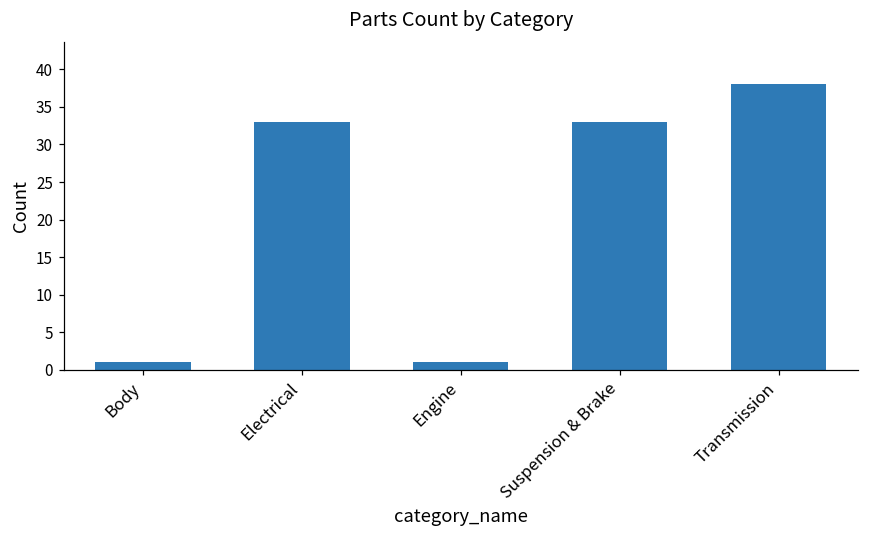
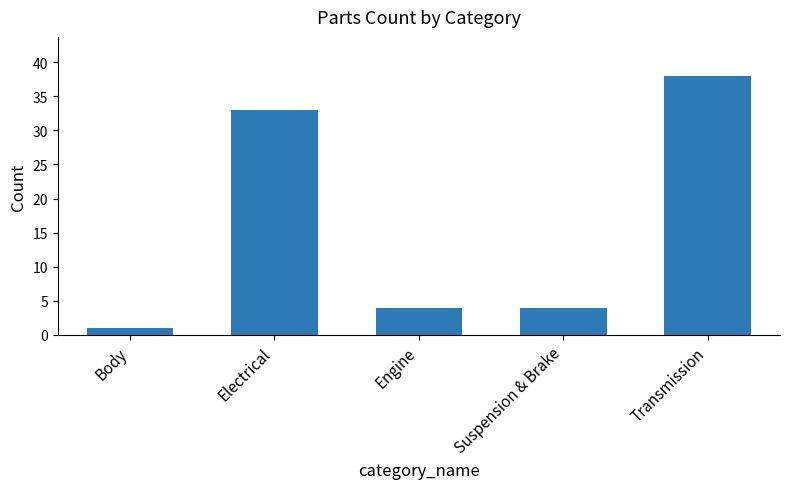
  {
    "Body": 1,
    "Electrical": 33,
-   "Engine": 1,
-   "Suspension & Brake": 33,
+   "Engine": 4,
+   "Suspension & Brake": 4,
    "Transmission": 38
  }
